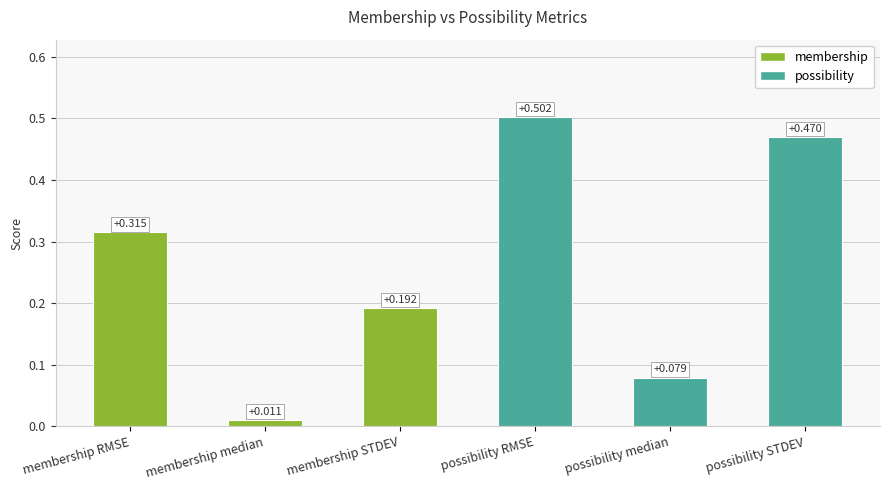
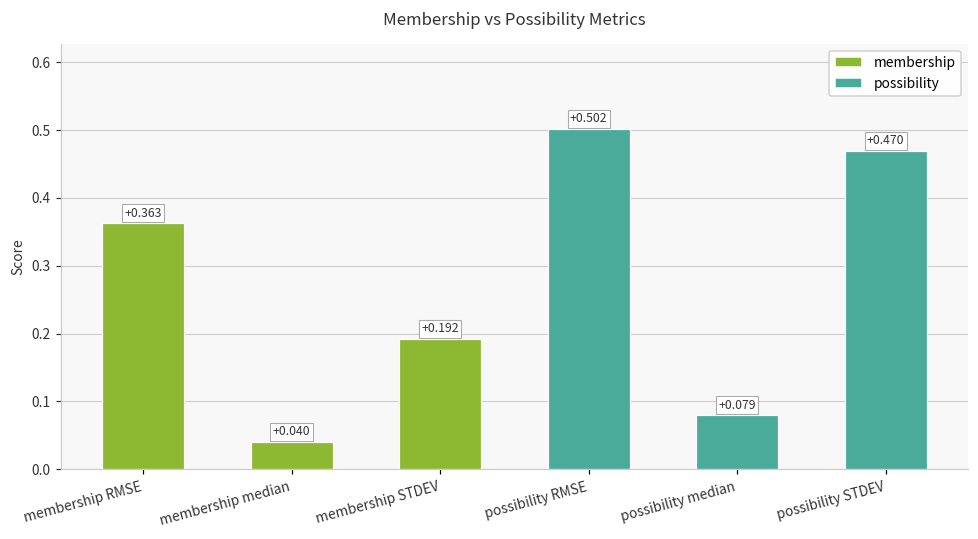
  {
-   "membership RMSE": "+0.315",
-   "membership median": "+0.011"
+   "membership RMSE": "+0.363",
+   "membership median": "+0.040"
  }
